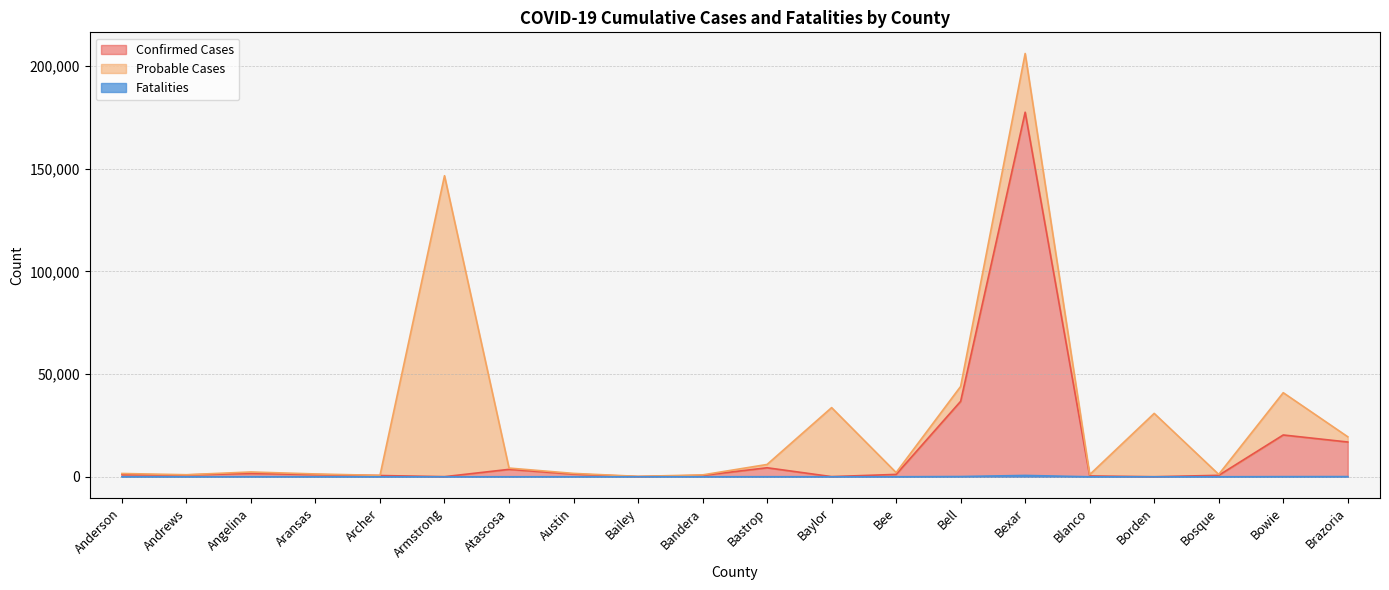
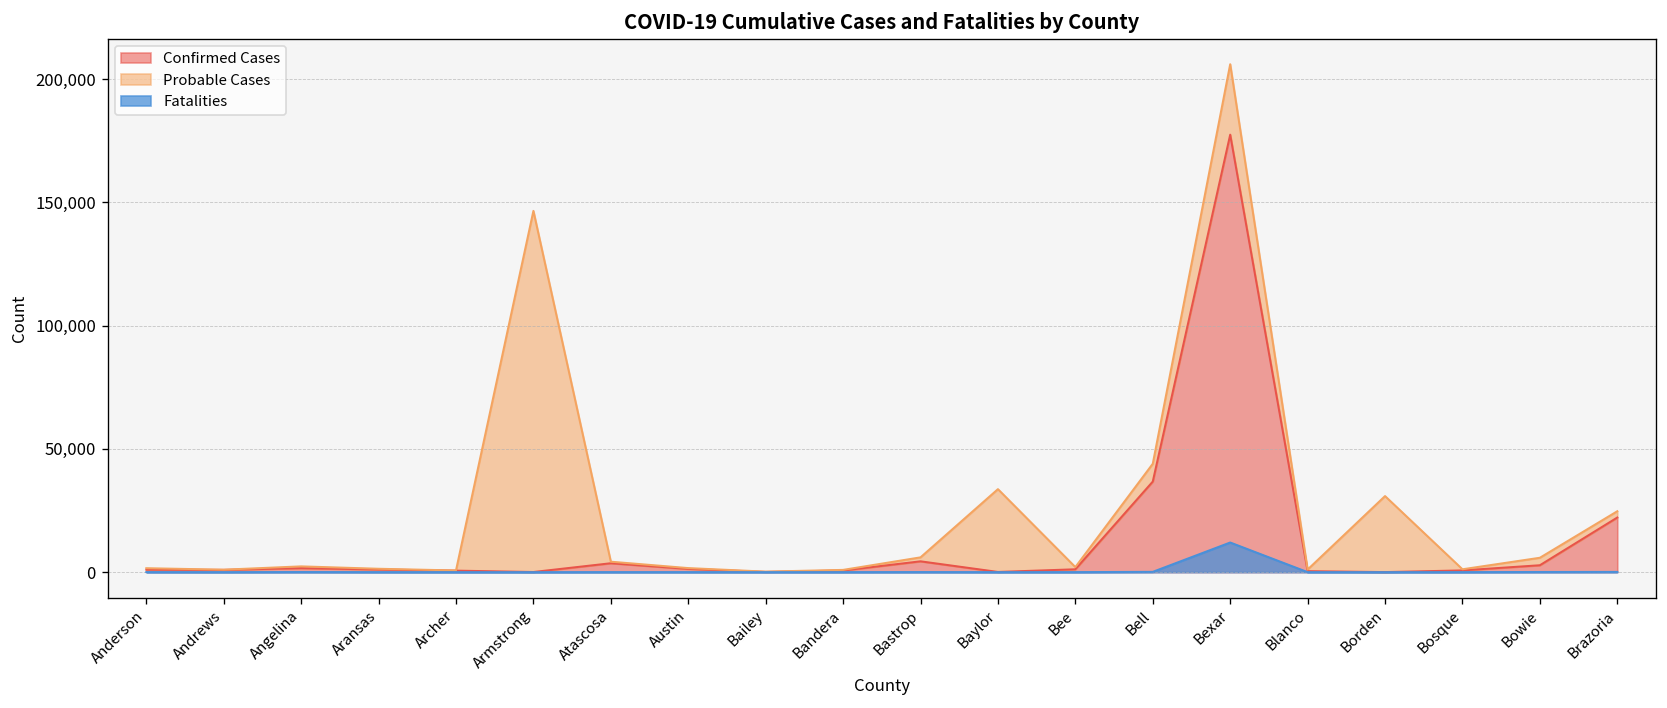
  {
    "Confirmed Cases": {
      "Bastrop": "4,000",
      "Bell": "37,000",
      "Bexar": "177,000",
-     "Bowie": "20,000",
-     "Brazoria": "17,000"
+     "Bowie": "3,000",
+     "Brazoria": "22,000"
    },
    "Probable Cases": {
      "Armstrong": "147,000",
      "Bastrop": "2,000",
      "Baylor": "34,000",
      "Bell": "7,000",
      "Bexar": "29,000",
      "Borden": "31,000",
-     "Bowie": "21,000",
+     "Bowie": "3,000",
      "Brazoria": "3,000"
    },
    "Fatalities": {
      "Angelina": "0",
      "Atascosa": "0",
      "Austin": "0",
      "Bastrop": "0",
      "Bell": "0",
-     "Bexar": "1,000",
+     "Bexar": "12,000",
      "Bowie": "0",
      "Brazoria": "0"
    }
  }
